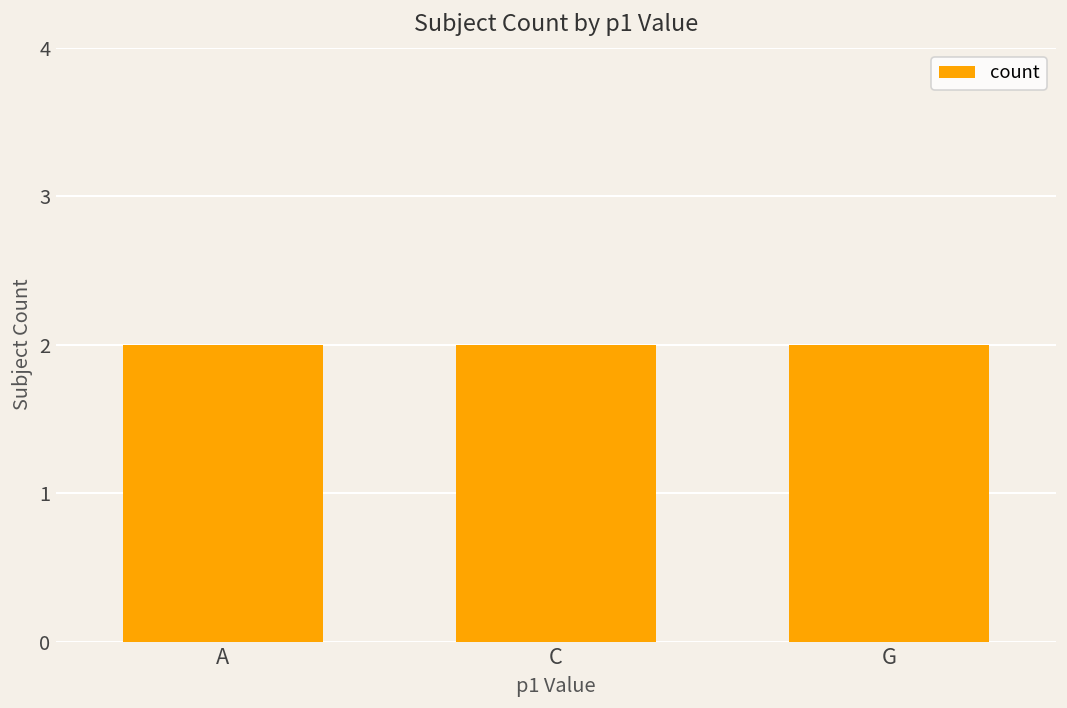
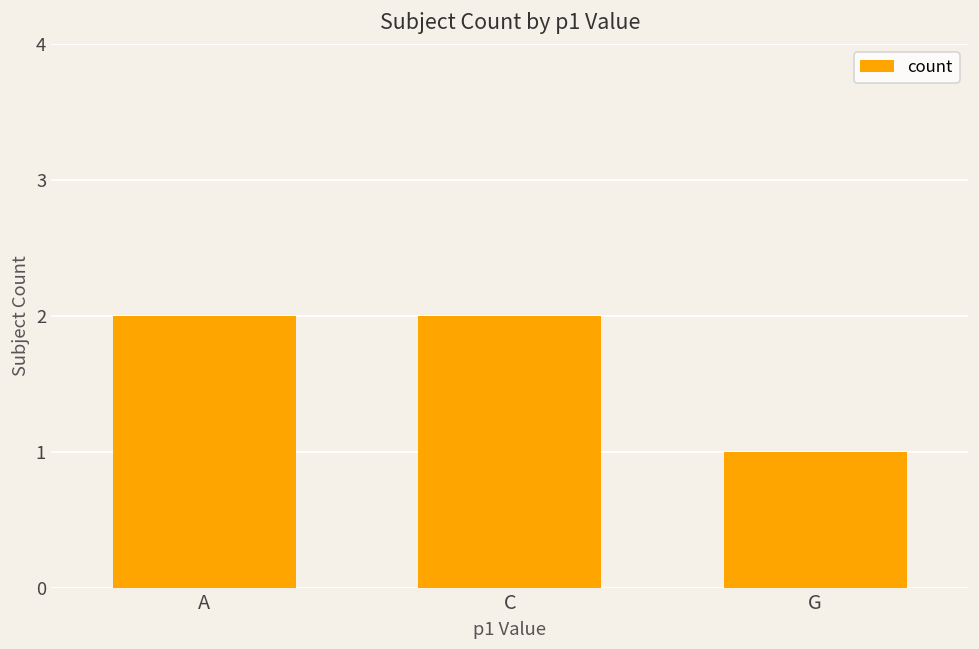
  {
    "A": 2,
    "C": 2,
-   "G": 2
+   "G": 1
  }
